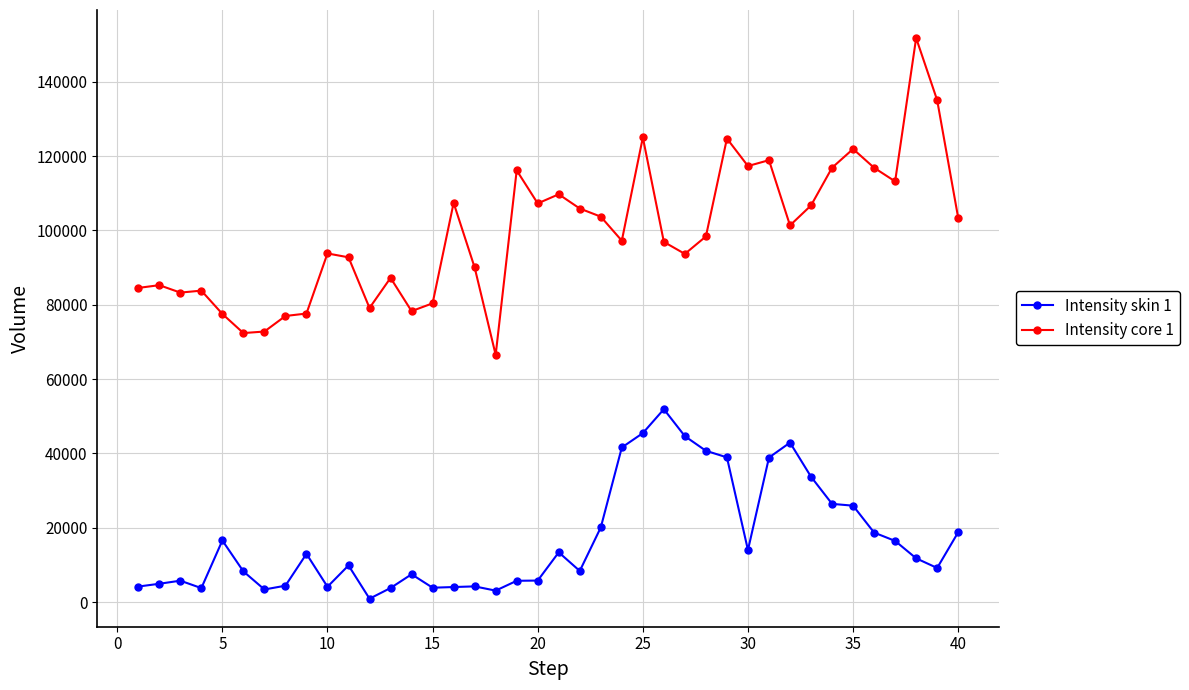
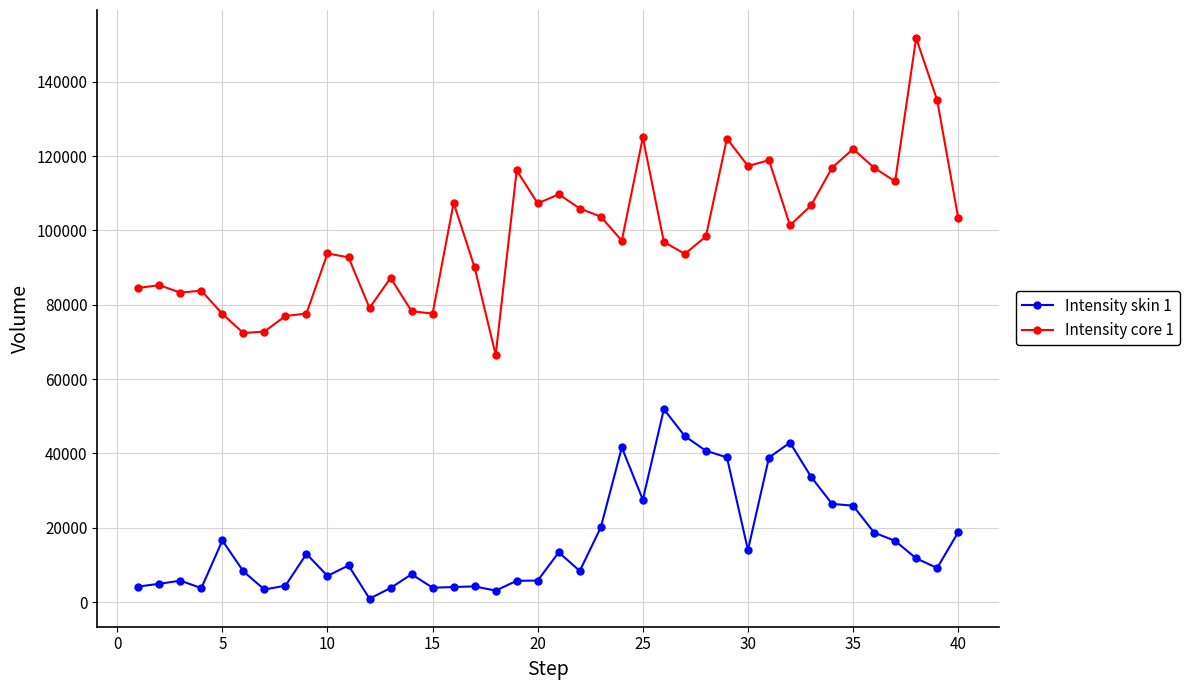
  {
    "Intensity skin 1": {
      "5": 17000,
-     "10": 4000,
+     "10": 7000,
      "15": 4000,
      "20": 6000,
-     "25": 45000,
+     "25": 28000,
      "30": 14000,
      "35": 26000,
      "40": 19000
    },
    "Intensity core 1": {
      "5": 78000,
      "10": 94000,
-     "15": 80000,
+     "15": 78000,
      "20": 107000,
      "25": 125000,
      "30": 117000,
      "35": 122000,
      "40": 103000
    }
  }
